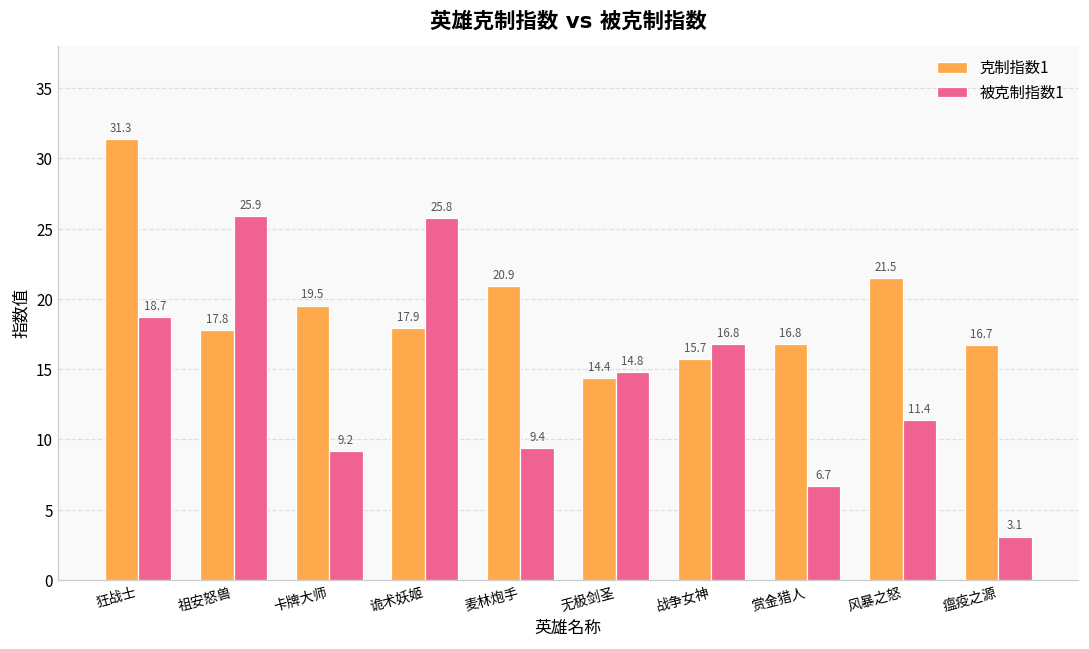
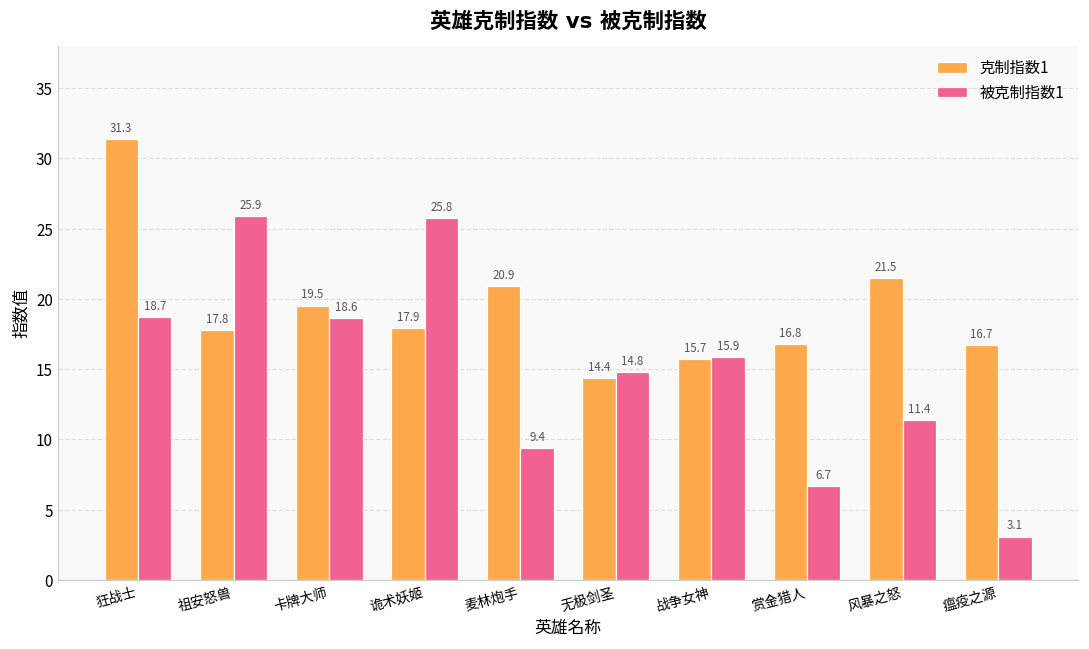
  {
    "克制指数1": {
      "狂战士": 31.3,
      "祖安怒兽": 17.8,
      "卡牌大师": 19.5,
      "诡术妖姬": 17.9,
      "麦林炮手": 20.9,
      "无极剑圣": 14.4,
      "战争女神": 15.7,
      "赏金猎人": 16.8,
      "风暴之怒": 21.5,
      "瘟疫之源": 16.7
    },
    "被克制指数1": {
      "狂战士": 18.7,
      "祖安怒兽": 25.9,
-     "卡牌大师": 9.2,
+     "卡牌大师": 18.6,
      "诡术妖姬": 25.8,
      "麦林炮手": 9.4,
      "无极剑圣": 14.8,
-     "战争女神": 16.8,
+     "战争女神": 15.9,
      "赏金猎人": 6.7,
      "风暴之怒": 11.4,
      "瘟疫之源": 3.1
    }
  }
